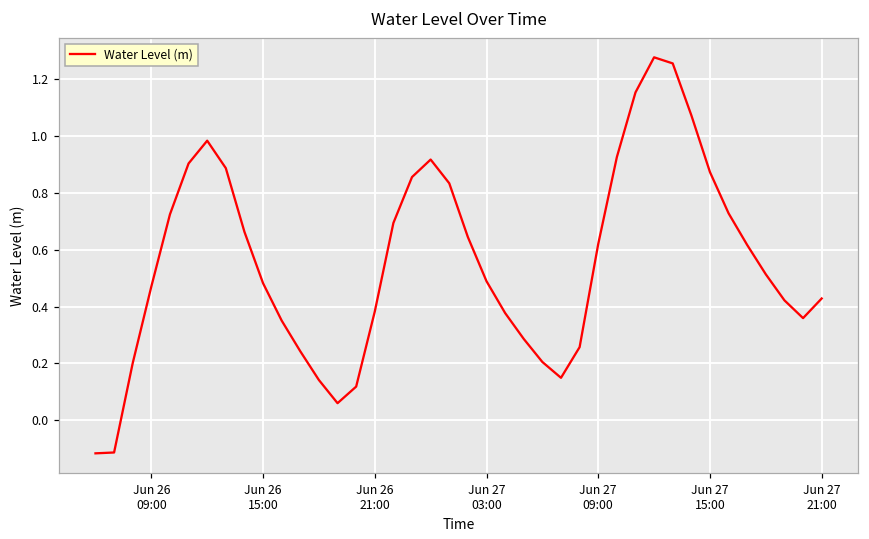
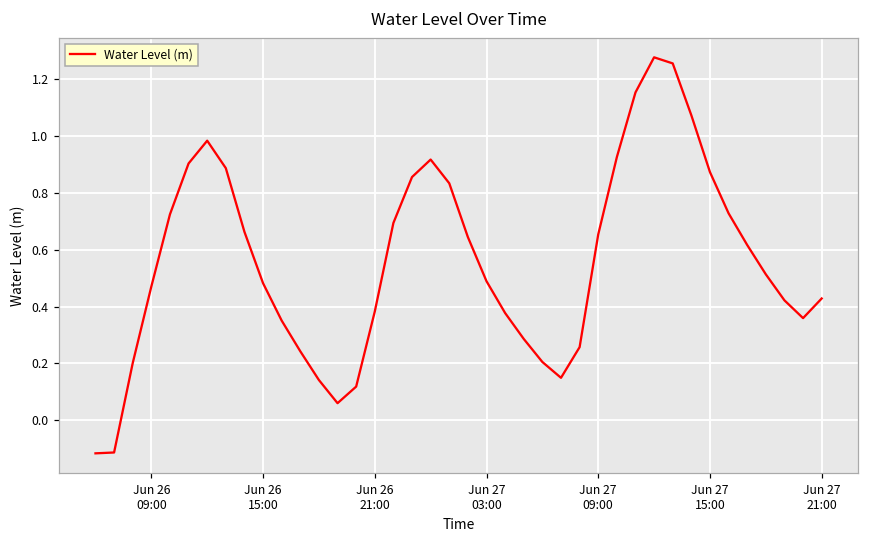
  {
    "Jun 26 09:00": 0.47,
    "Jun 26 15:00": 0.48,
    "Jun 26 21:00": 0.38,
    "Jun 27 03:00": 0.49,
-   "Jun 27 09:00": 0.62,
+   "Jun 27 09:00": 0.65,
    "Jun 27 15:00": 0.87,
    "Jun 27 21:00": 0.43
  }
